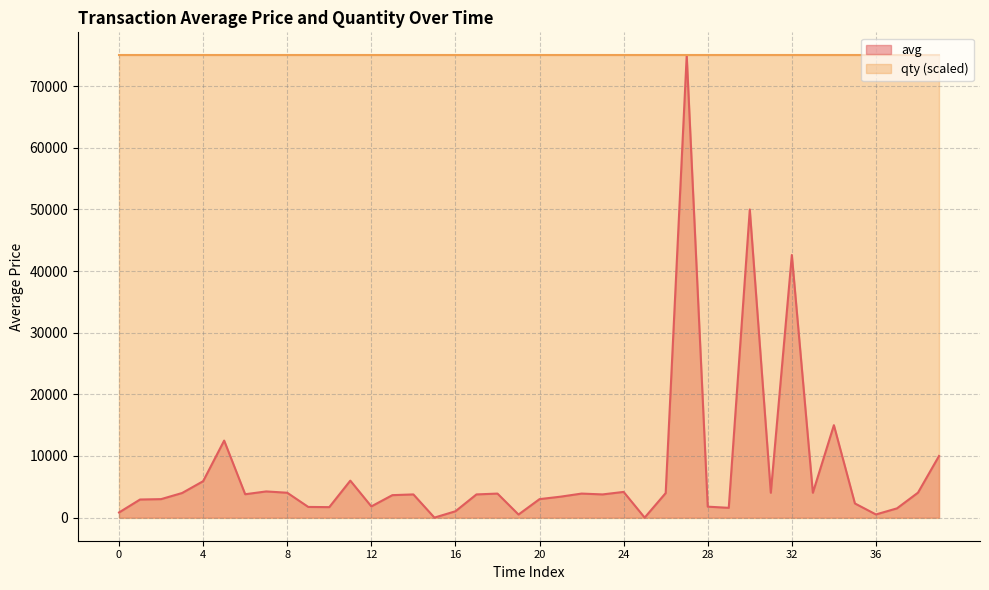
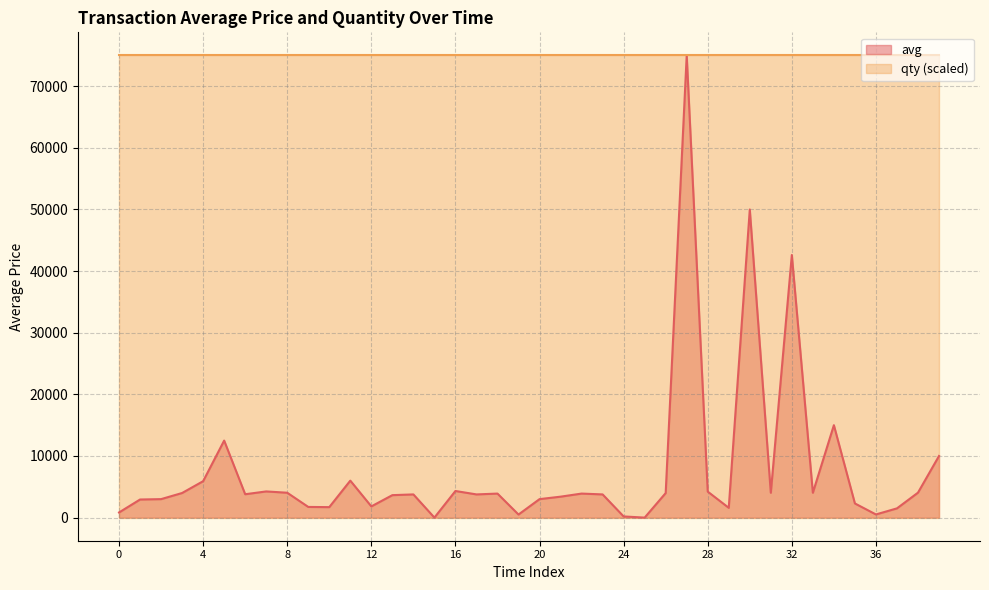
  {
    "avg": {
      "0": 1000,
      "4": 6000,
      "8": 4000,
      "12": 2000,
-     "16": 1000,
+     "16": 4000,
      "20": 3000,
-     "24": 4000,
-     "28": 2000,
+     "24": 0,
+     "28": 4000,
      "32": 43000,
      "36": 1000
    },
    "qty (scaled)": {
      "0": 75000,
      "4": 75000,
      "8": 75000,
      "12": 75000,
      "16": 75000,
      "20": 75000,
      "24": 75000,
      "28": 75000,
      "32": 75000
    }
  }
